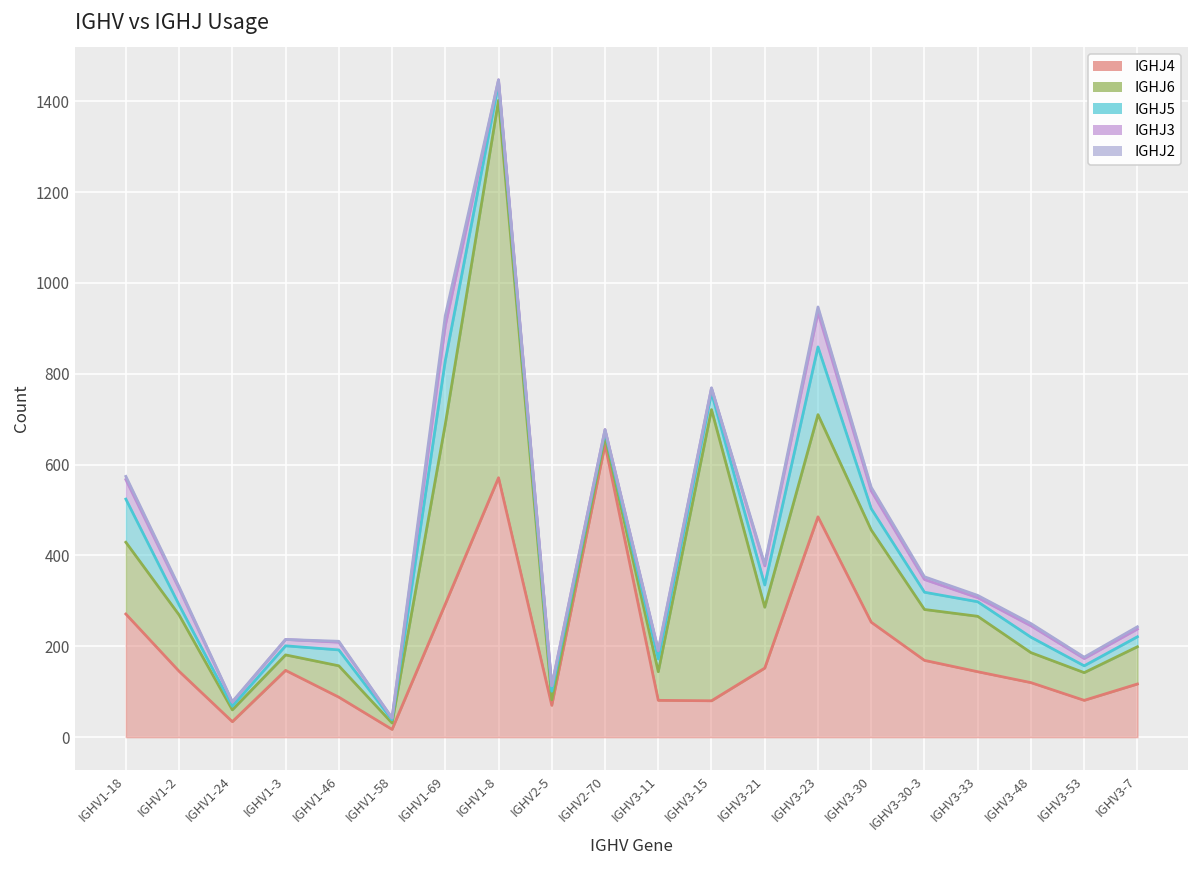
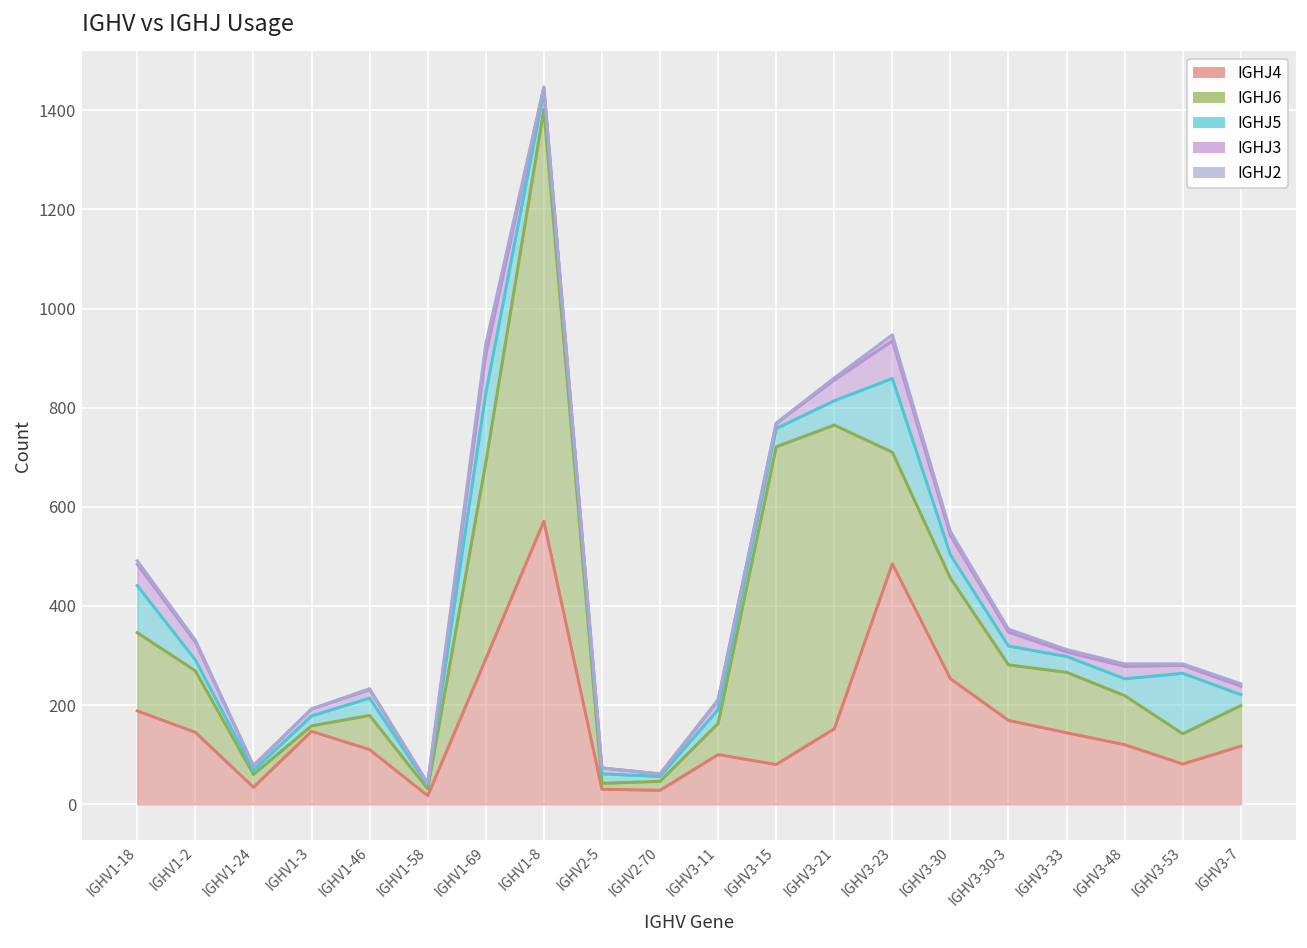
  {
    "IGHJ4": {
-     "IGHV1-18": 270,
+     "IGHV1-18": 190,
      "IGHV1-2": 150,
      "IGHV1-24": 30,
      "IGHV1-3": 150,
-     "IGHV1-46": 90,
+     "IGHV1-46": 110,
      "IGHV1-58": 20,
      "IGHV1-69": 290,
      "IGHV1-8": 570,
-     "IGHV2-5": 70,
-     "IGHV2-70": 640,
-     "IGHV3-11": 80,
+     "IGHV2-5": 30,
+     "IGHV2-70": 30,
+     "IGHV3-11": 100,
      "IGHV3-15": 80,
      "IGHV3-21": 150,
      "IGHV3-23": 490,
      "IGHV3-30": 250,
      "IGHV3-30-3": 170,
      "IGHV3-33": 140,
      "IGHV3-48": 120,
      "IGHV3-53": 80,
      "IGHV3-7": 120
    },
    "IGHJ6": {
      "IGHV1-18": 160,
      "IGHV1-2": 120,
      "IGHV1-24": 30,
-     "IGHV1-3": 30,
+     "IGHV1-3": 10,
      "IGHV1-46": 70,
      "IGHV1-58": 10,
      "IGHV1-69": 400,
      "IGHV1-8": 830,
      "IGHV2-5": 10,
      "IGHV2-70": 20,
      "IGHV3-11": 60,
      "IGHV3-15": 640,
-     "IGHV3-21": 130,
+     "IGHV3-21": 610,
      "IGHV3-23": 230,
      "IGHV3-30": 200,
      "IGHV3-30-3": 110,
      "IGHV3-33": 120,
-     "IGHV3-48": 70,
+     "IGHV3-48": 100,
      "IGHV3-53": 60,
      "IGHV3-7": 80
    },
    "IGHJ5": {
      "IGHV1-18": 100,
      "IGHV1-2": 20,
      "IGHV1-24": 10,
      "IGHV1-3": 20,
      "IGHV1-46": 40,
      "IGHV1-69": 140,
      "IGHV1-8": 40,
      "IGHV2-5": 20,
      "IGHV3-11": 30,
      "IGHV3-15": 40,
      "IGHV3-21": 50,
      "IGHV3-23": 150,
      "IGHV3-30": 50,
      "IGHV3-30-3": 40,
      "IGHV3-33": 30,
      "IGHV3-48": 30,
-     "IGHV3-53": 20,
+     "IGHV3-53": 120,
      "IGHV3-7": 20
    }
  }
